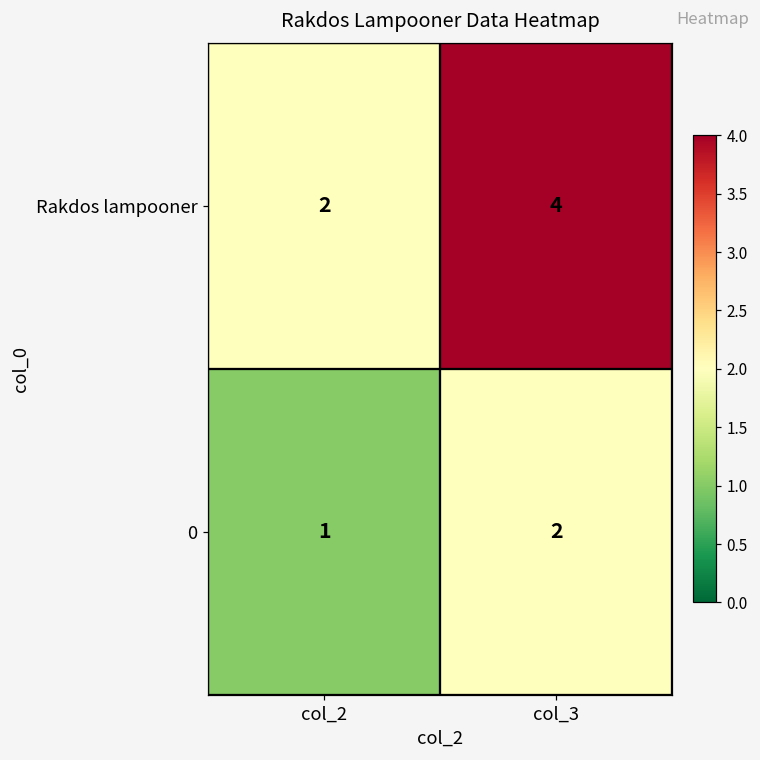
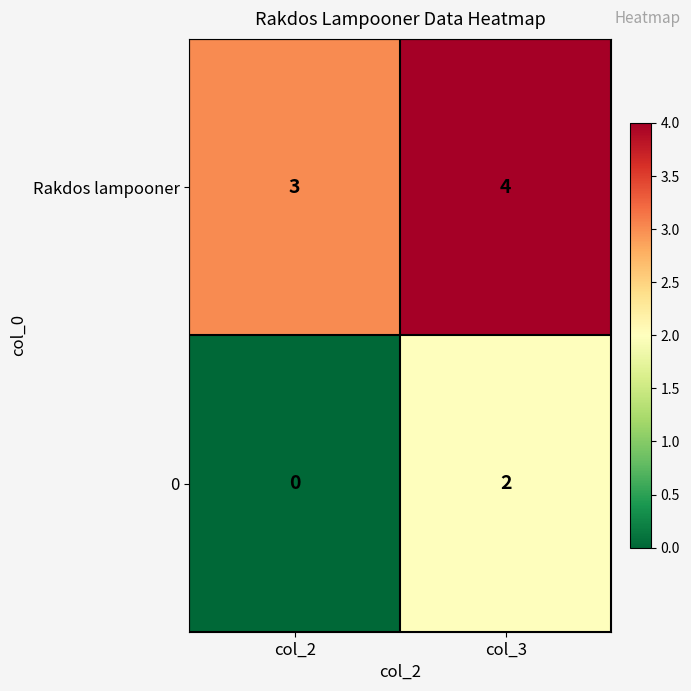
  {
    "Rakdos lampooner": {
-     "col_2": 2,
+     "col_2": 3,
      "col_3": 4
    },
    "0": {
-     "col_2": 1,
+     "col_2": 0,
      "col_3": 2
    }
  }
